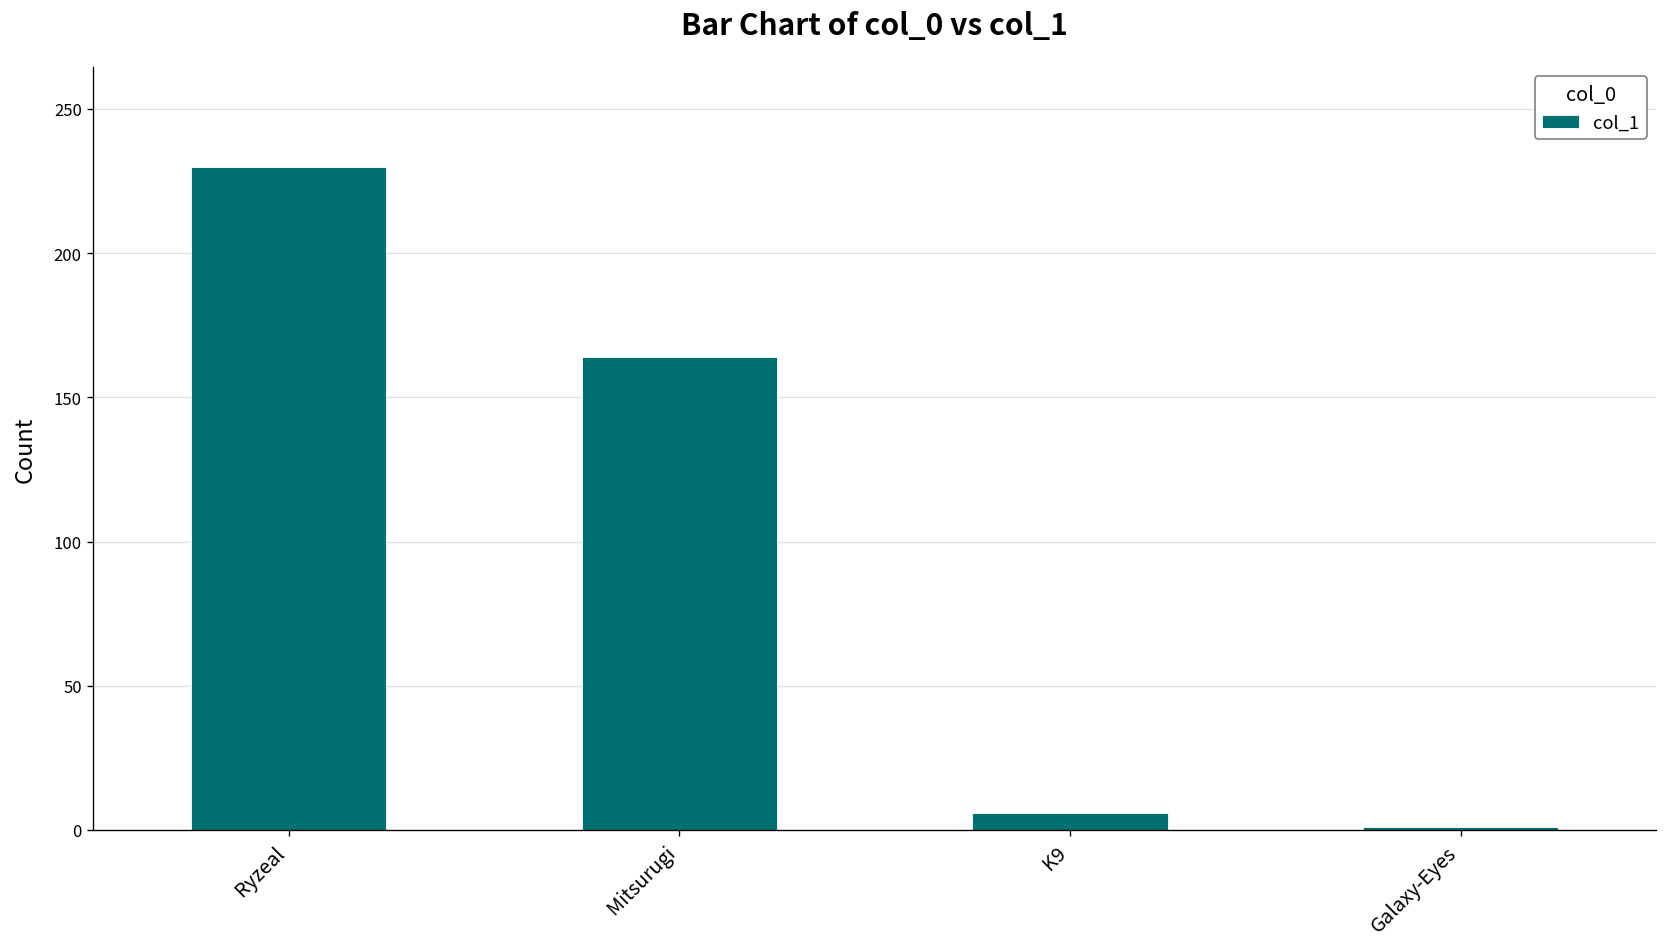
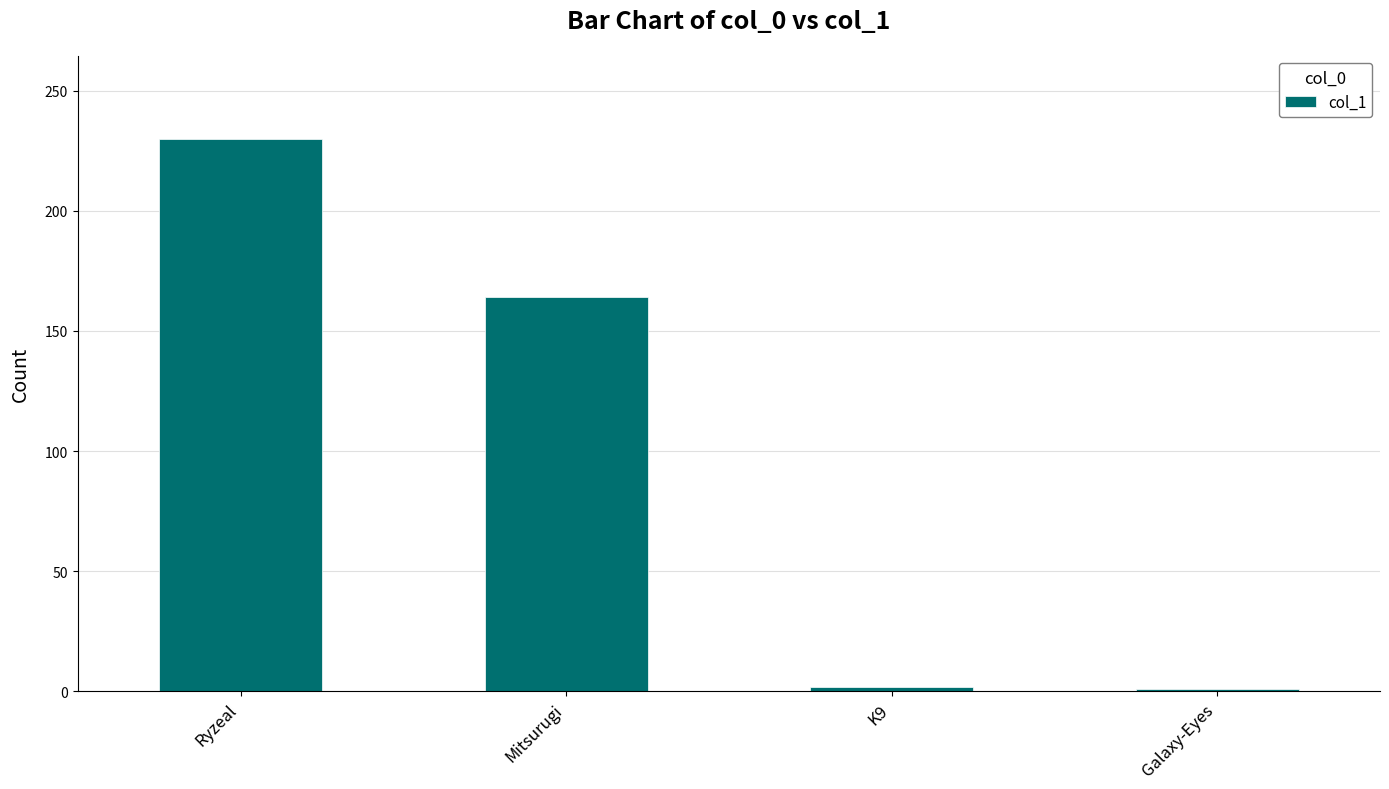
  {
    "Ryzeal": 230,
    "Mitsurugi": 164,
-   "K9": 6
+   "K9": 2
  }
